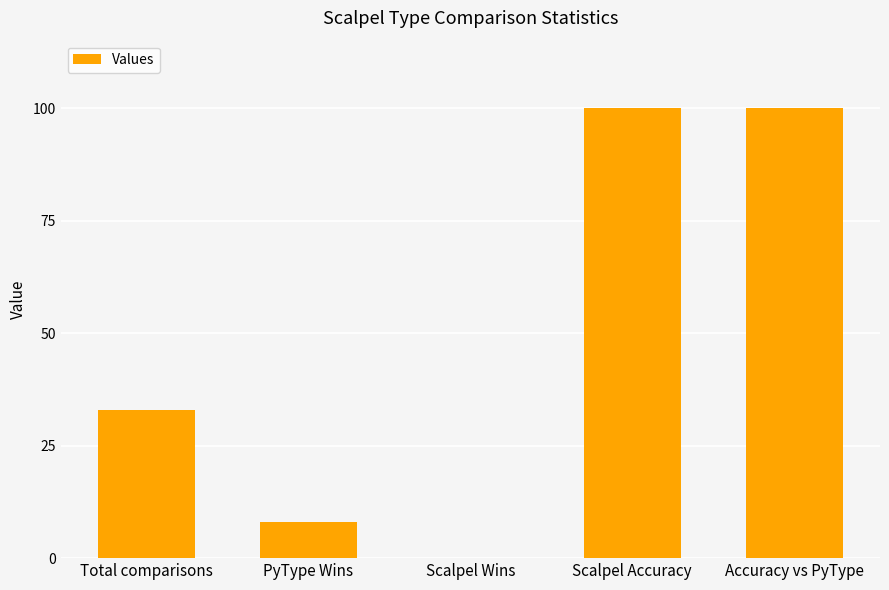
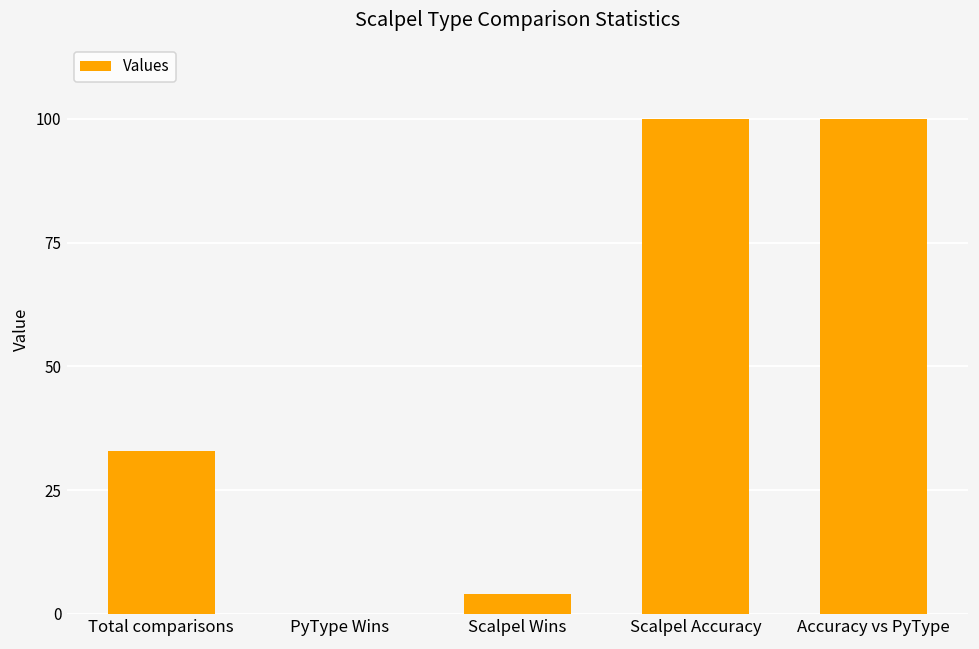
  {
    "Total comparisons": 33,
-   "PyType Wins": 8,
-   "Scalpel Wins": 0,
+   "PyType Wins": 0,
+   "Scalpel Wins": 4,
    "Scalpel Accuracy": 100,
    "Accuracy vs PyType": 100
  }
